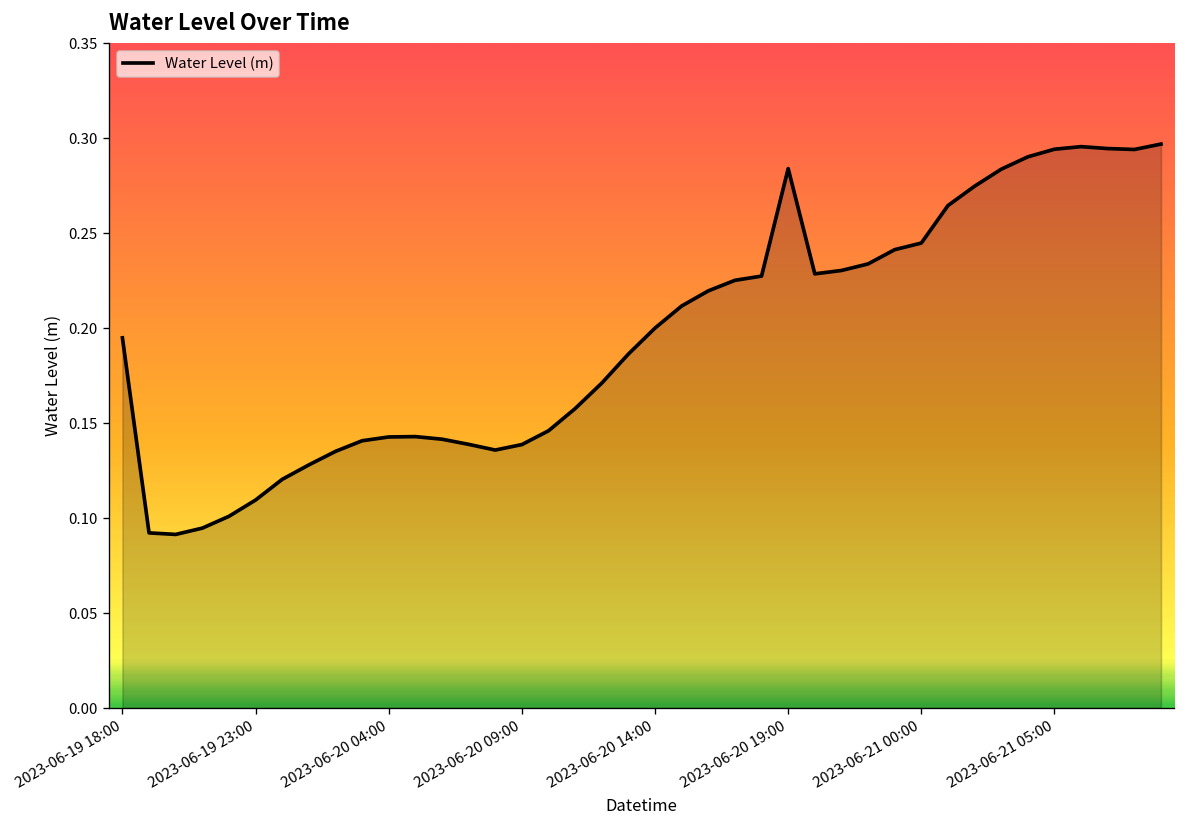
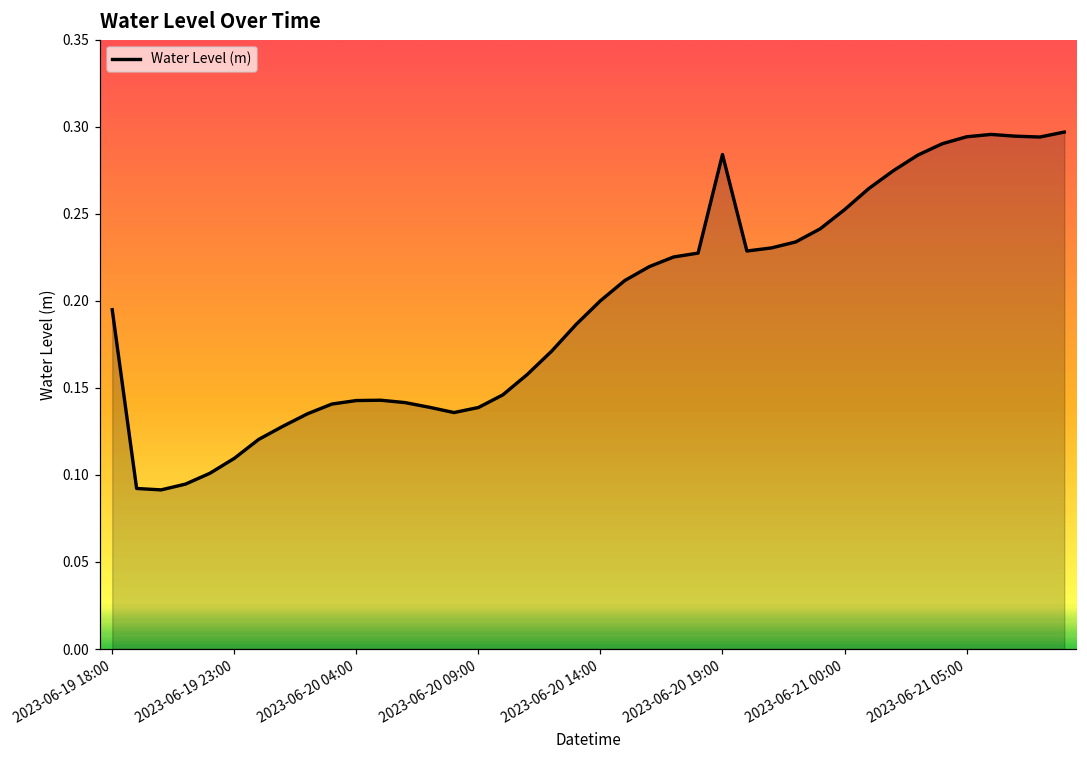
  {
    "2023-06-19 18:00": 0.195,
    "2023-06-19 23:00": 0.110,
    "2023-06-20 04:00": 0.143,
    "2023-06-20 09:00": 0.139,
    "2023-06-20 14:00": 0.200,
    "2023-06-20 19:00": 0.284,
-   "2023-06-21 00:00": 0.245,
+   "2023-06-21 00:00": 0.252,
    "2023-06-21 05:00": 0.294
  }
